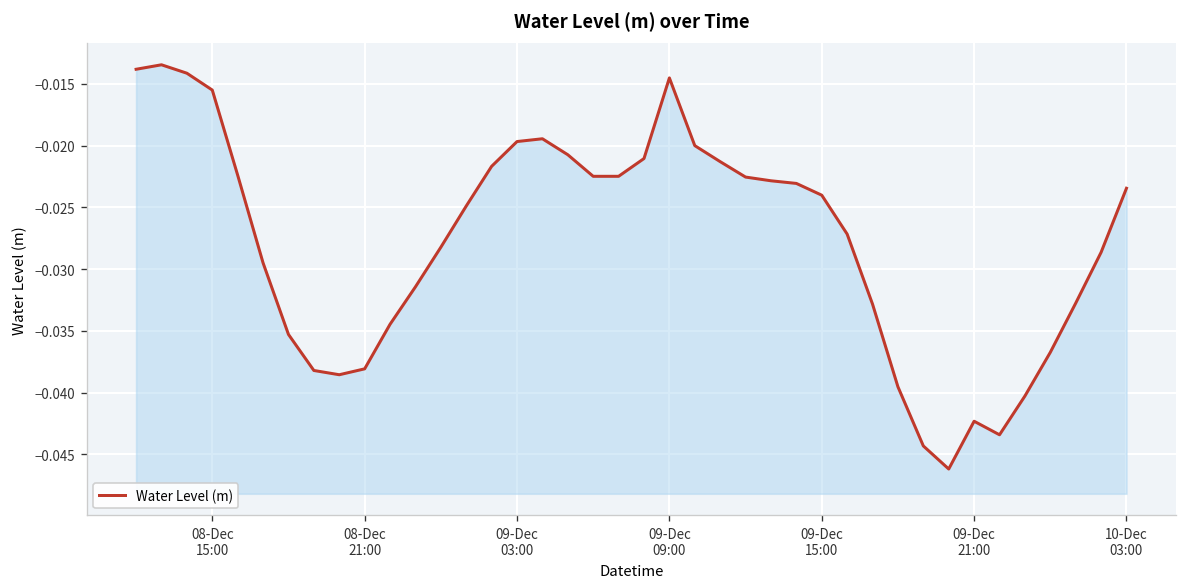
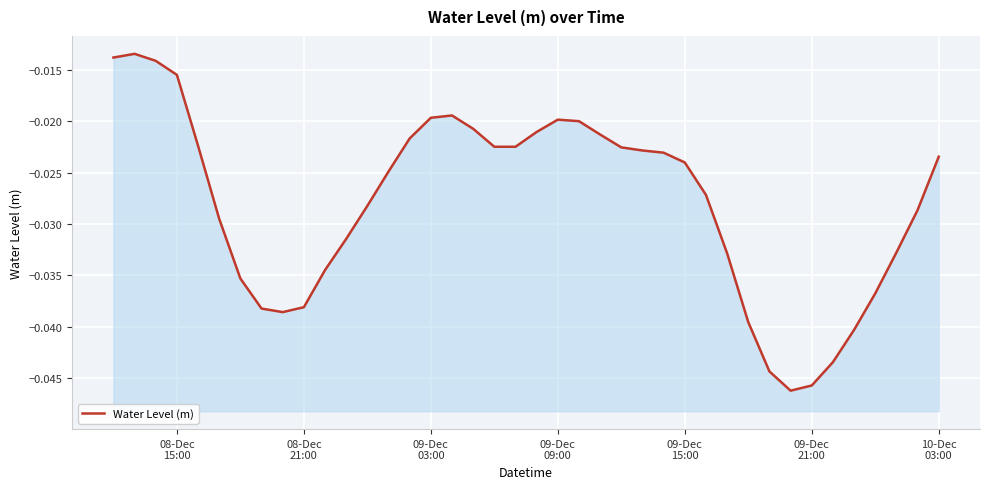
  {
    "08-Dec 15:00": -0.0155,
    "08-Dec 21:00": -0.0381,
    "09-Dec 03:00": -0.0197,
-   "09-Dec 09:00": -0.0145,
+   "09-Dec 09:00": -0.0199,
    "09-Dec 15:00": -0.0240,
-   "09-Dec 21:00": -0.0423,
+   "09-Dec 21:00": -0.0457,
    "10-Dec 03:00": -0.0235
  }
